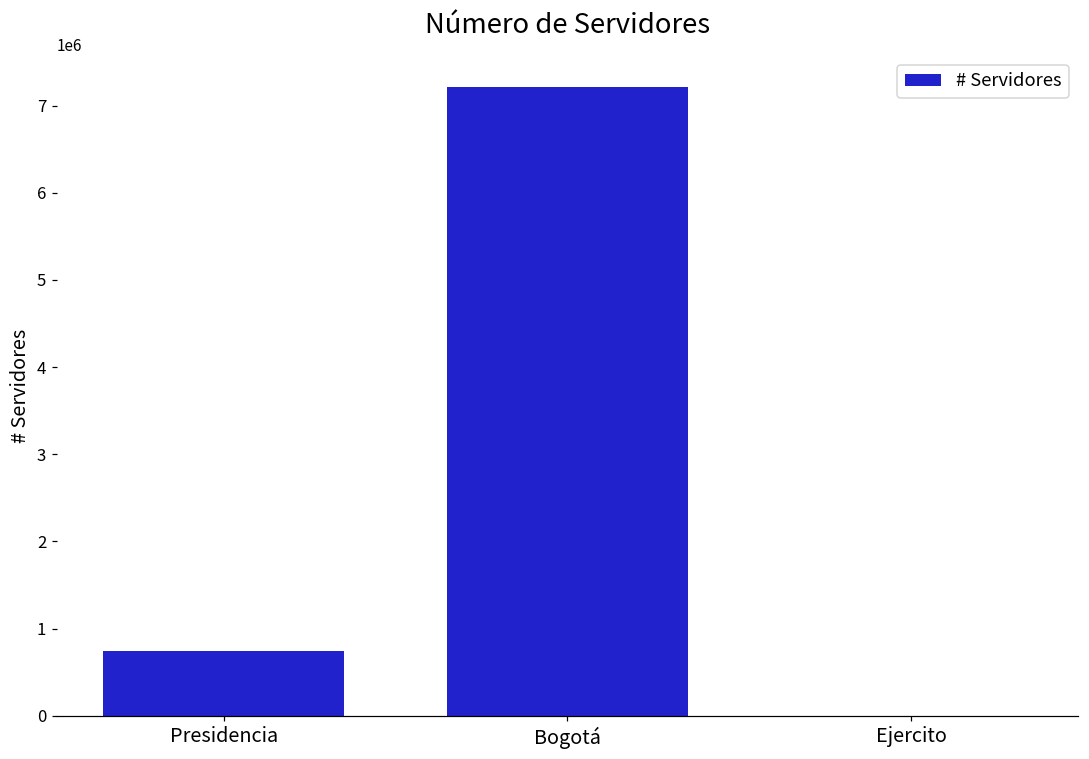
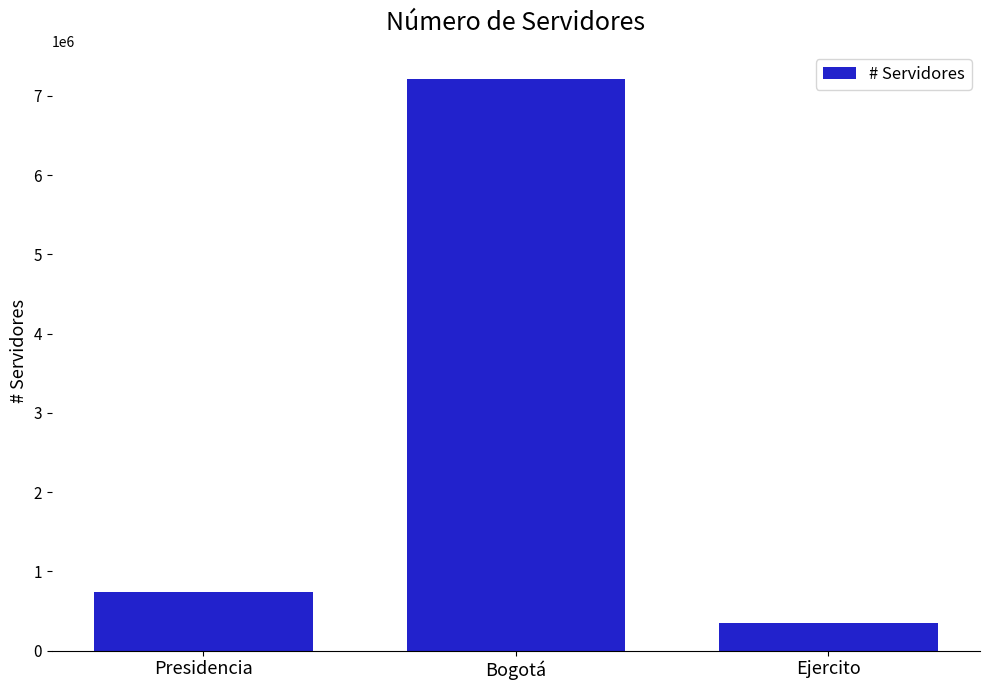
  {
    "Presidencia": 700000,
    "Bogotá": 7200000,
-   "Ejercito": 0
+   "Ejercito": 400000
  }
